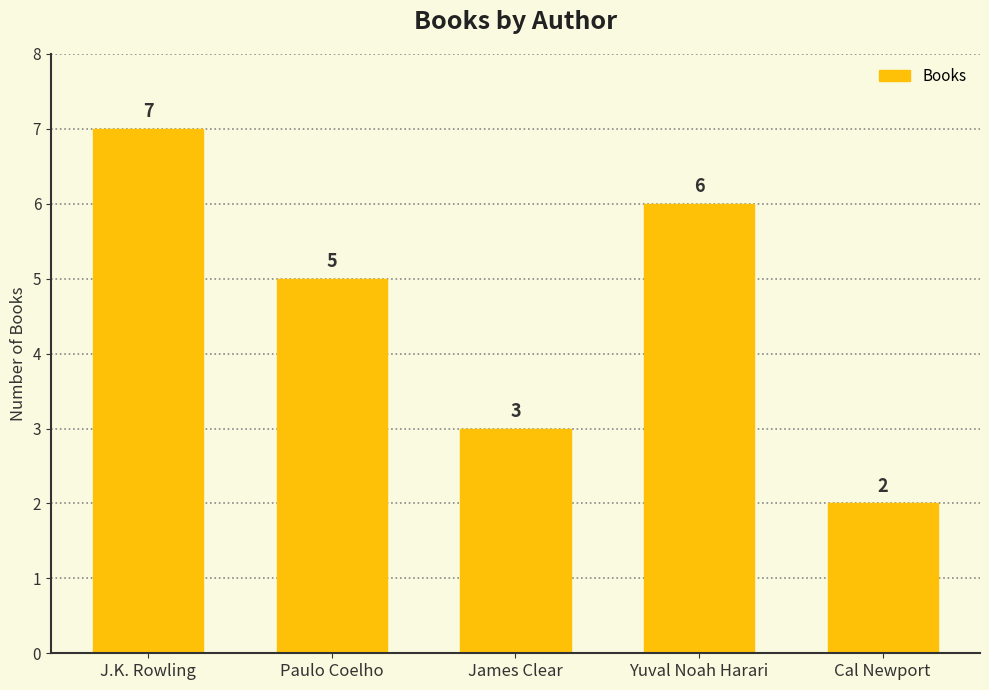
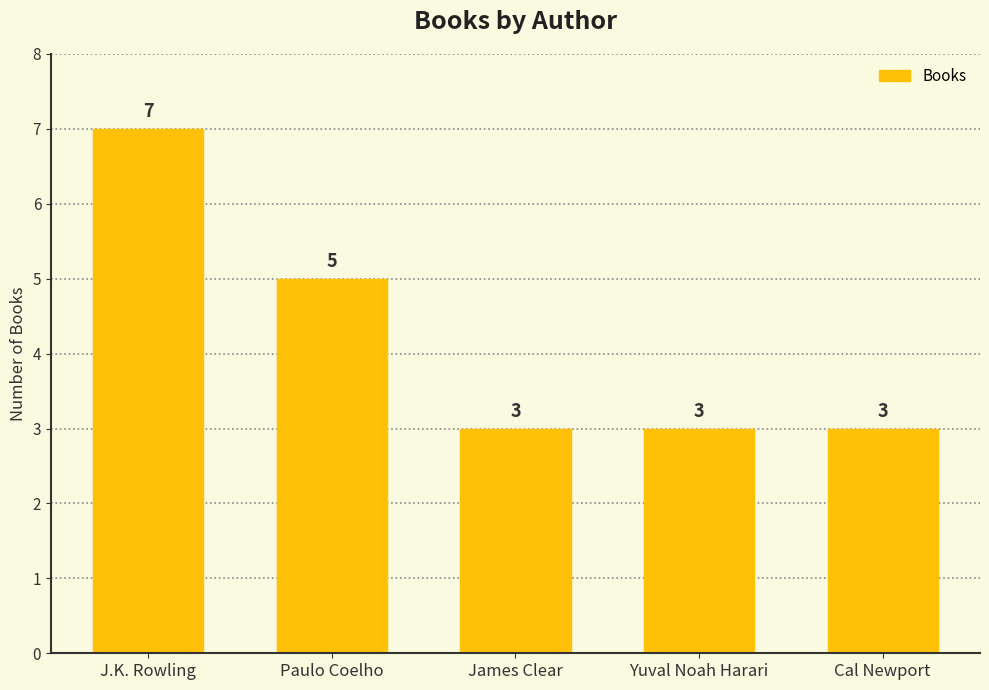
  {
    "J.K. Rowling": 7,
    "Paulo Coelho": 5,
    "James Clear": 3,
-   "Yuval Noah Harari": 6,
-   "Cal Newport": 2
+   "Yuval Noah Harari": 3,
+   "Cal Newport": 3
  }
